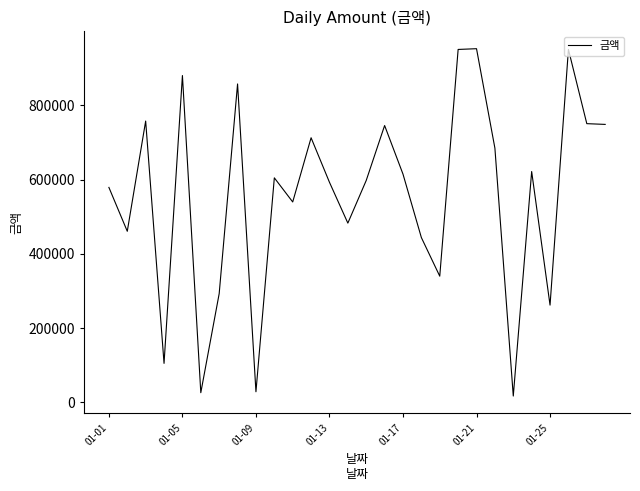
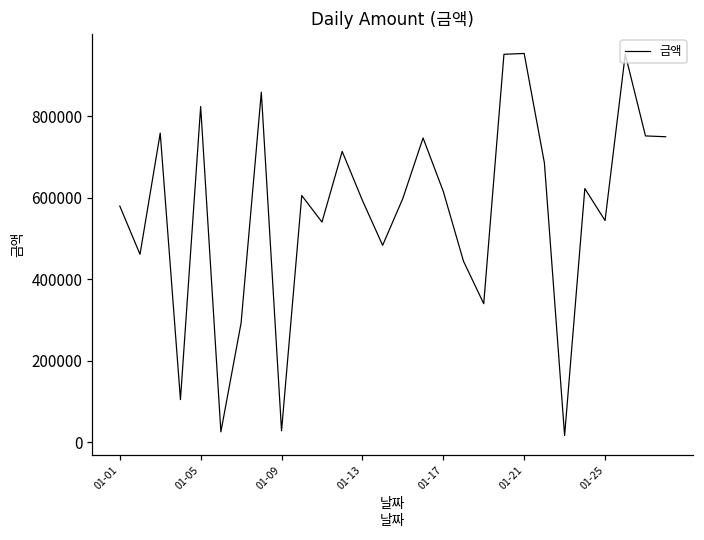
  {
    "01-01": 580000,
-   "01-05": 880000,
+   "01-05": 820000,
    "01-09": 30000,
    "01-13": 590000,
    "01-17": 620000,
    "01-21": 950000,
-   "01-25": 260000
+   "01-25": 540000
  }
